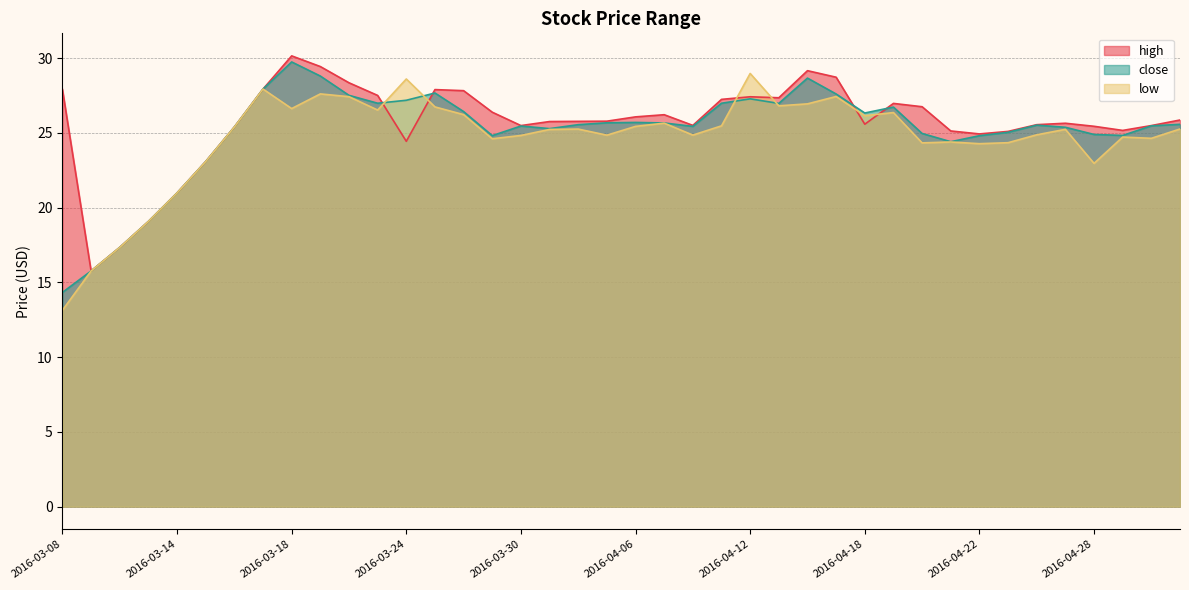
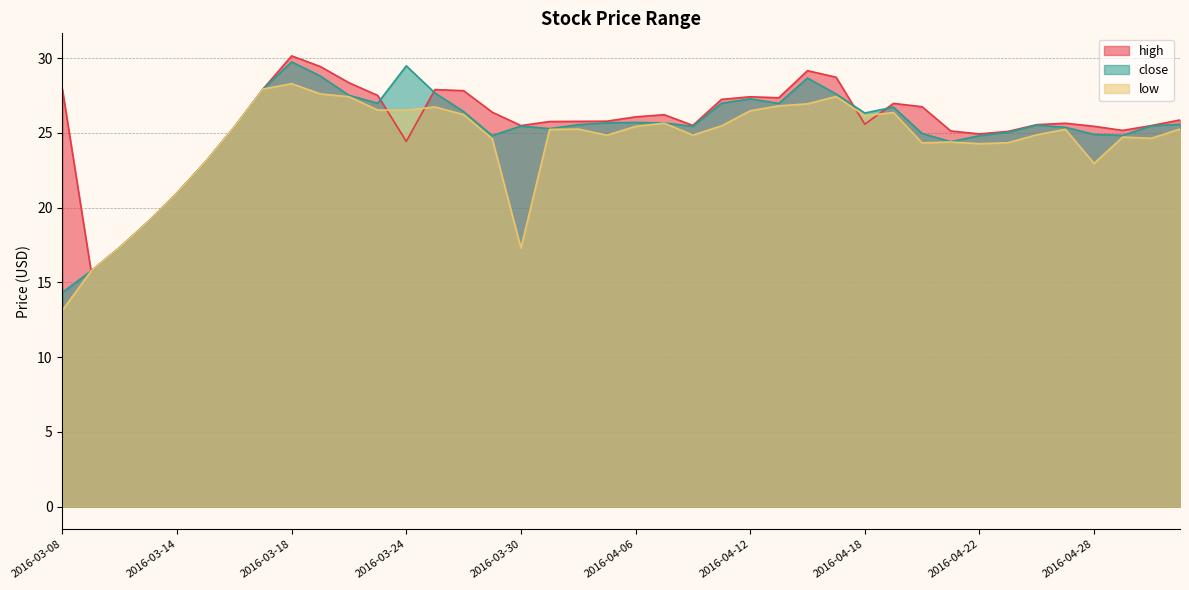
  {
    "high": {
      "2016-03-08": 27.9,
      "2016-03-18": 30.1,
      "2016-03-24": 24.4,
      "2016-04-06": 26.1,
      "2016-04-18": 25.6,
      "2016-04-28": 25.4
    },
    "close": {
      "2016-03-08": 14.3,
      "2016-03-18": 29.7,
-     "2016-03-24": 27.2,
+     "2016-03-24": 29.5,
      "2016-04-06": 25.7,
      "2016-04-18": 26.3,
      "2016-04-28": 24.9
    },
    "low": {
      "2016-03-08": 13.1,
-     "2016-03-18": 26.6,
-     "2016-03-24": 28.6,
-     "2016-03-30": 24.8,
+     "2016-03-18": 28.3,
+     "2016-03-24": 26.5,
+     "2016-03-30": 17.3,
      "2016-04-06": 25.4,
-     "2016-04-12": 29.0,
+     "2016-04-12": 26.5,
      "2016-04-18": 26.1,
      "2016-04-22": 24.3,
      "2016-04-28": 23.0
    }
  }
